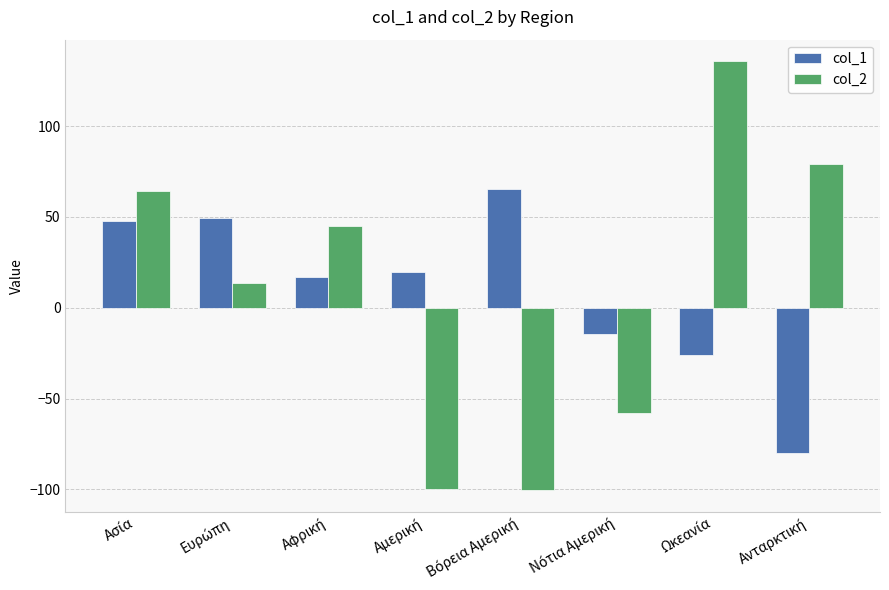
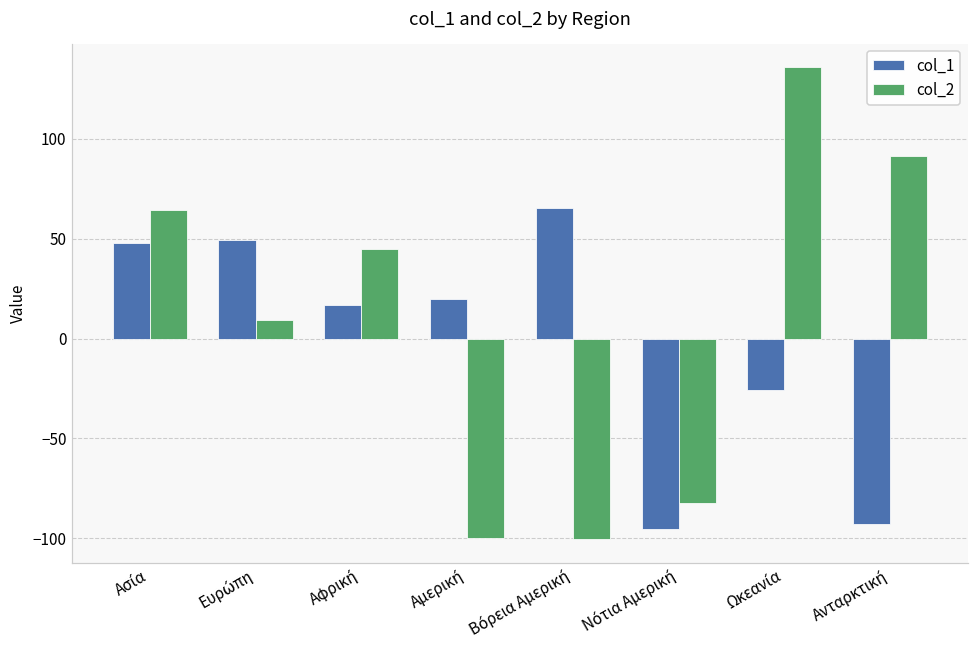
  {
    "col_1": {
      "Ασία": 48,
      "Ευρώπη": 49,
      "Αφρική": 17,
      "Αμερική": 20,
      "Βόρεια Αμερική": 65,
-     "Νότια Αμερική": -14,
+     "Νότια Αμερική": -95,
      "Ωκεανία": -26,
-     "Ανταρκτική": -80
+     "Ανταρκτική": -93
    },
    "col_2": {
      "Ασία": 64,
-     "Ευρώπη": 14,
+     "Ευρώπη": 9,
      "Αφρική": 45,
      "Αμερική": -100,
      "Βόρεια Αμερική": -100,
-     "Νότια Αμερική": -58,
+     "Νότια Αμερική": -82,
      "Ωκεανία": 136,
-     "Ανταρκτική": 79
+     "Ανταρκτική": 91
    }
  }
